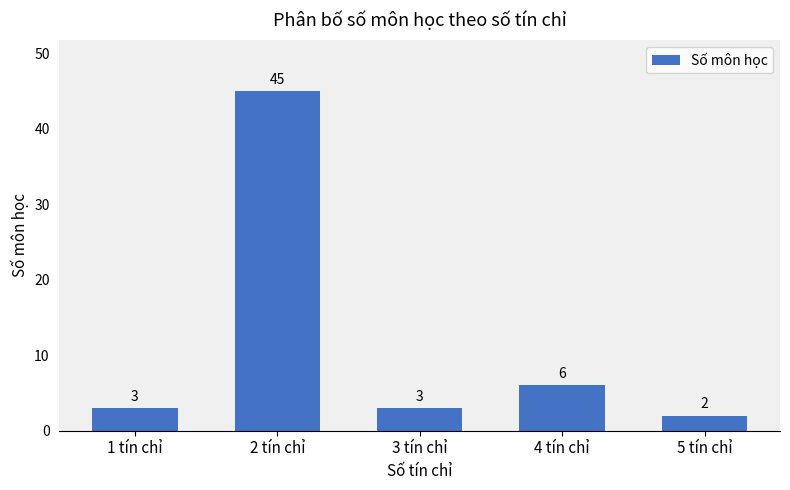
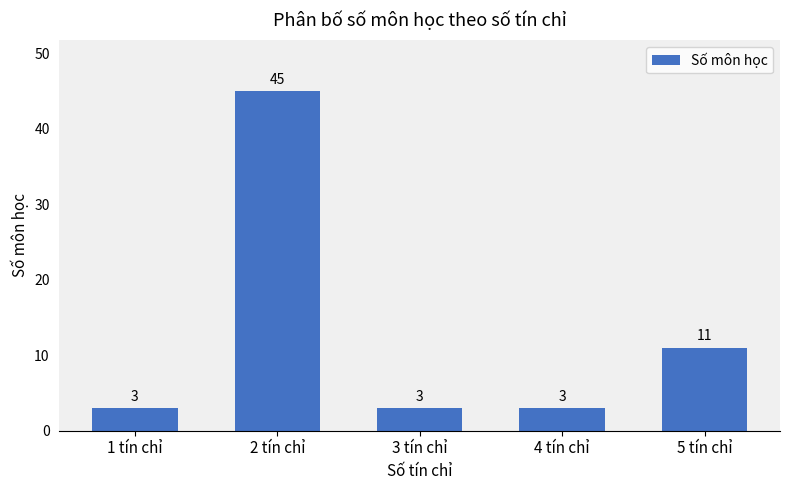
  {
    "1 tín chỉ": 3,
    "2 tín chỉ": 45,
    "3 tín chỉ": 3,
-   "4 tín chỉ": 6,
-   "5 tín chỉ": 2
+   "4 tín chỉ": 3,
+   "5 tín chỉ": 11
  }
